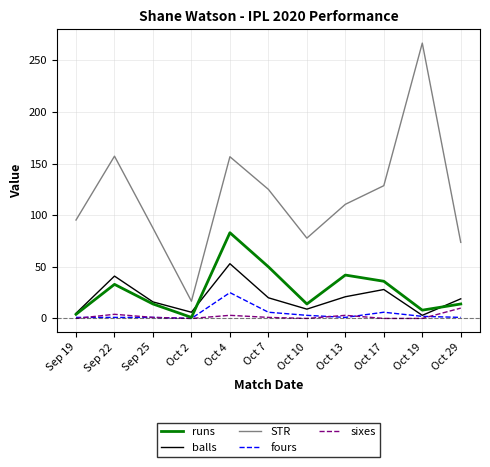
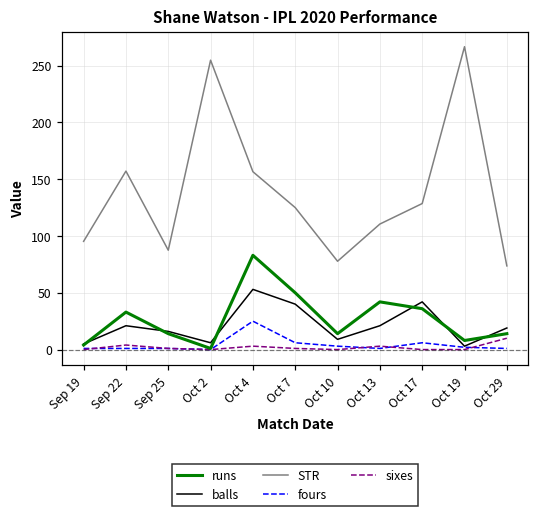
  {
    "runs": {
      "Sep 22": 33,
      "Oct 4": 83,
      "Oct 7": 50,
      "Oct 10": 14,
      "Oct 13": 42,
      "Oct 17": 36,
      "Oct 19": 8,
      "Oct 29": 14
    },
    "balls": {
-     "Sep 22": 41,
+     "Sep 22": 21,
      "Oct 2": 6,
      "Oct 4": 53,
-     "Oct 7": 20,
+     "Oct 7": 40,
      "Oct 10": 9,
      "Oct 13": 21,
-     "Oct 17": 28,
+     "Oct 17": 42,
      "Oct 29": 19
    },
    "STR": {
      "Sep 19": 95,
      "Sep 22": 157,
      "Sep 25": 88,
-     "Oct 2": 17,
+     "Oct 2": 255,
      "Oct 4": 157,
      "Oct 7": 125,
      "Oct 10": 78,
      "Oct 13": 111,
      "Oct 17": 129,
      "Oct 19": 267,
      "Oct 29": 74
    },
    "fours": {
      "Sep 22": 1,
      "Oct 4": 25,
      "Oct 7": 6,
      "Oct 10": 3,
      "Oct 17": 6,
      "Oct 29": 1
    },
    "sixes": {
      "Sep 22": 4,
      "Oct 4": 3,
      "Oct 7": 1,
      "Oct 10": 0,
      "Oct 17": 0,
      "Oct 29": 10
    }
  }
